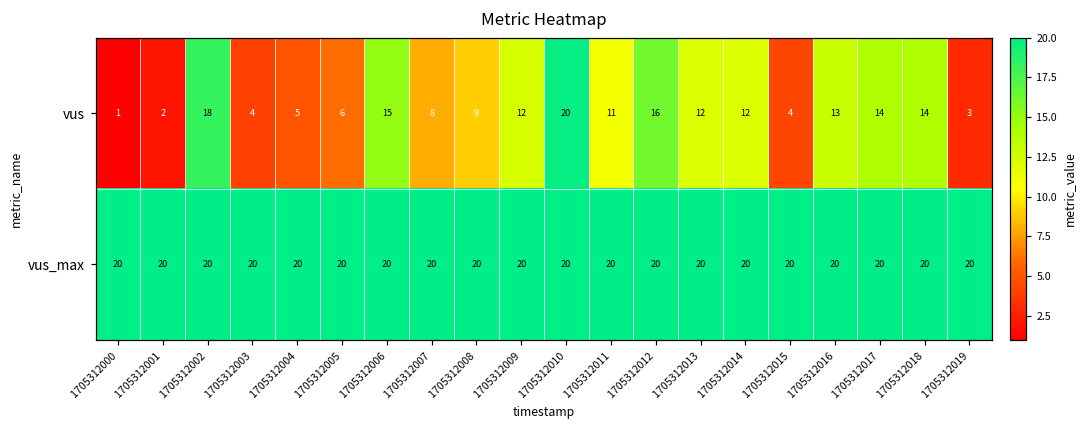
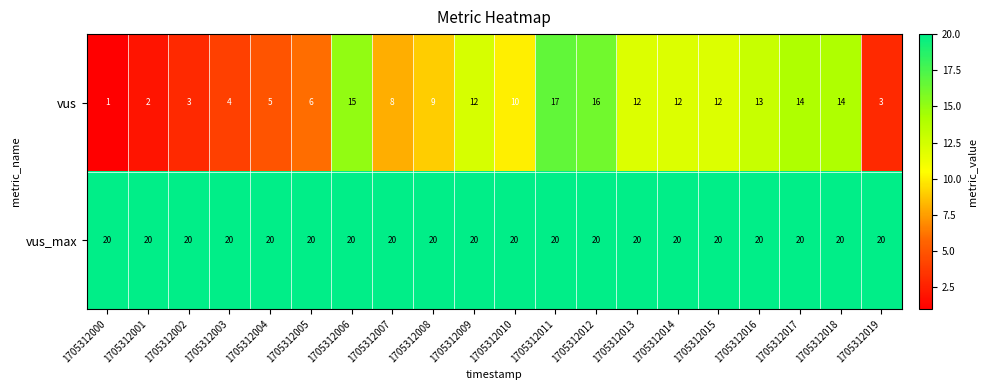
  {
    "vus": {
      "1705312000": 1,
      "1705312001": 2,
-     "1705312002": 18,
+     "1705312002": 3,
      "1705312003": 4,
      "1705312004": 5,
      "1705312005": 6,
      "1705312006": 15,
      "1705312007": 8,
      "1705312008": 9,
      "1705312009": 12,
-     "1705312010": 20,
-     "1705312011": 11,
+     "1705312010": 10,
+     "1705312011": 17,
      "1705312012": 16,
      "1705312013": 12,
      "1705312014": 12,
-     "1705312015": 4,
+     "1705312015": 12,
      "1705312016": 13,
      "1705312017": 14,
      "1705312018": 14,
      "1705312019": 3
    },
    "vus_max": {
      "1705312000": 20,
      "1705312001": 20,
      "1705312002": 20,
      "1705312003": 20,
      "1705312004": 20,
      "1705312005": 20,
      "1705312006": 20,
      "1705312007": 20,
      "1705312008": 20,
      "1705312009": 20,
      "1705312010": 20,
      "1705312011": 20,
      "1705312012": 20,
      "1705312013": 20,
      "1705312014": 20,
      "1705312015": 20,
      "1705312016": 20,
      "1705312017": 20,
      "1705312018": 20,
      "1705312019": 20
    }
  }
